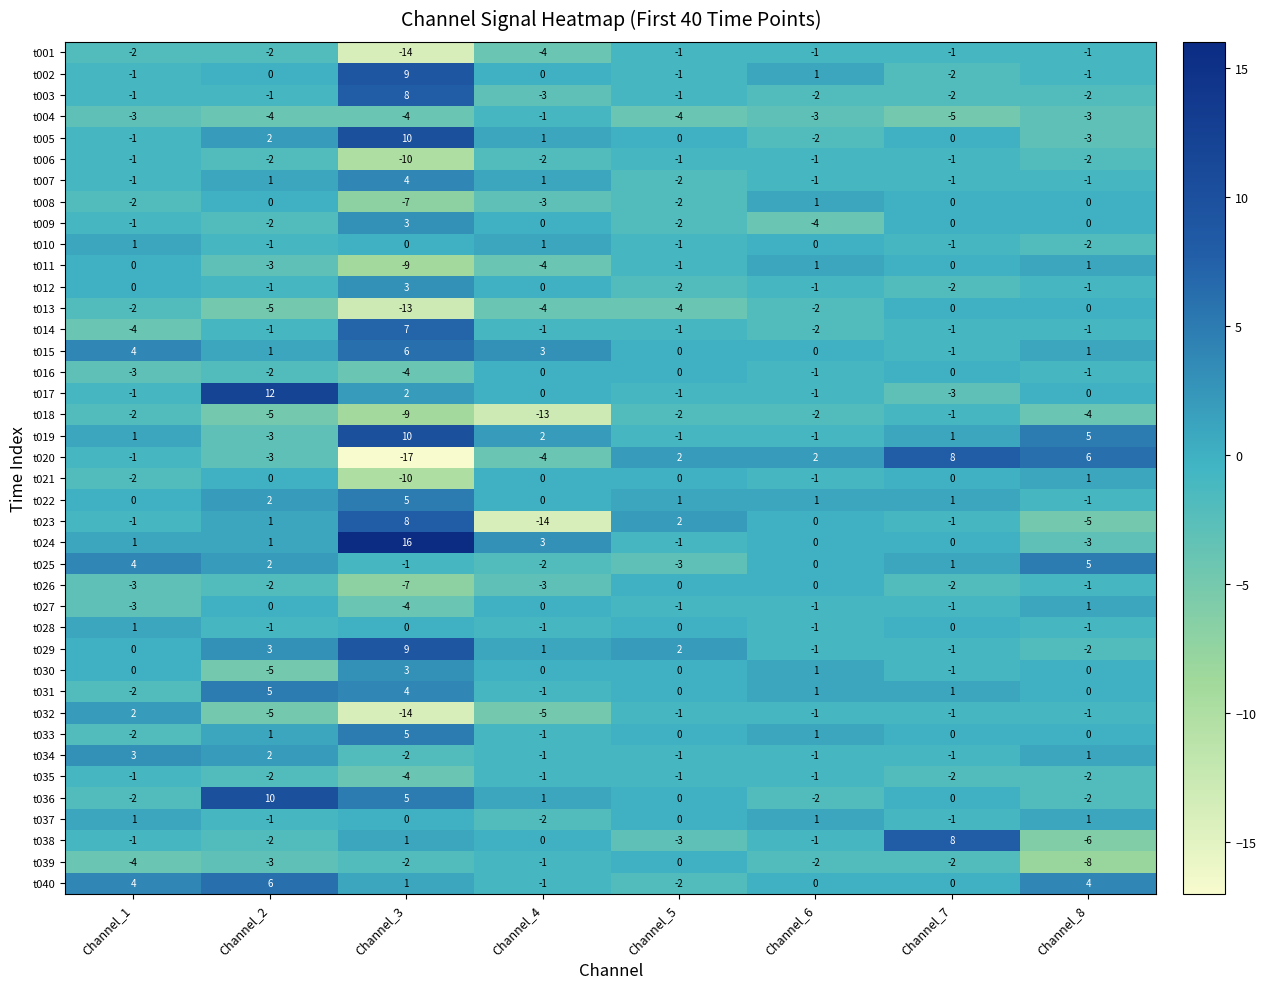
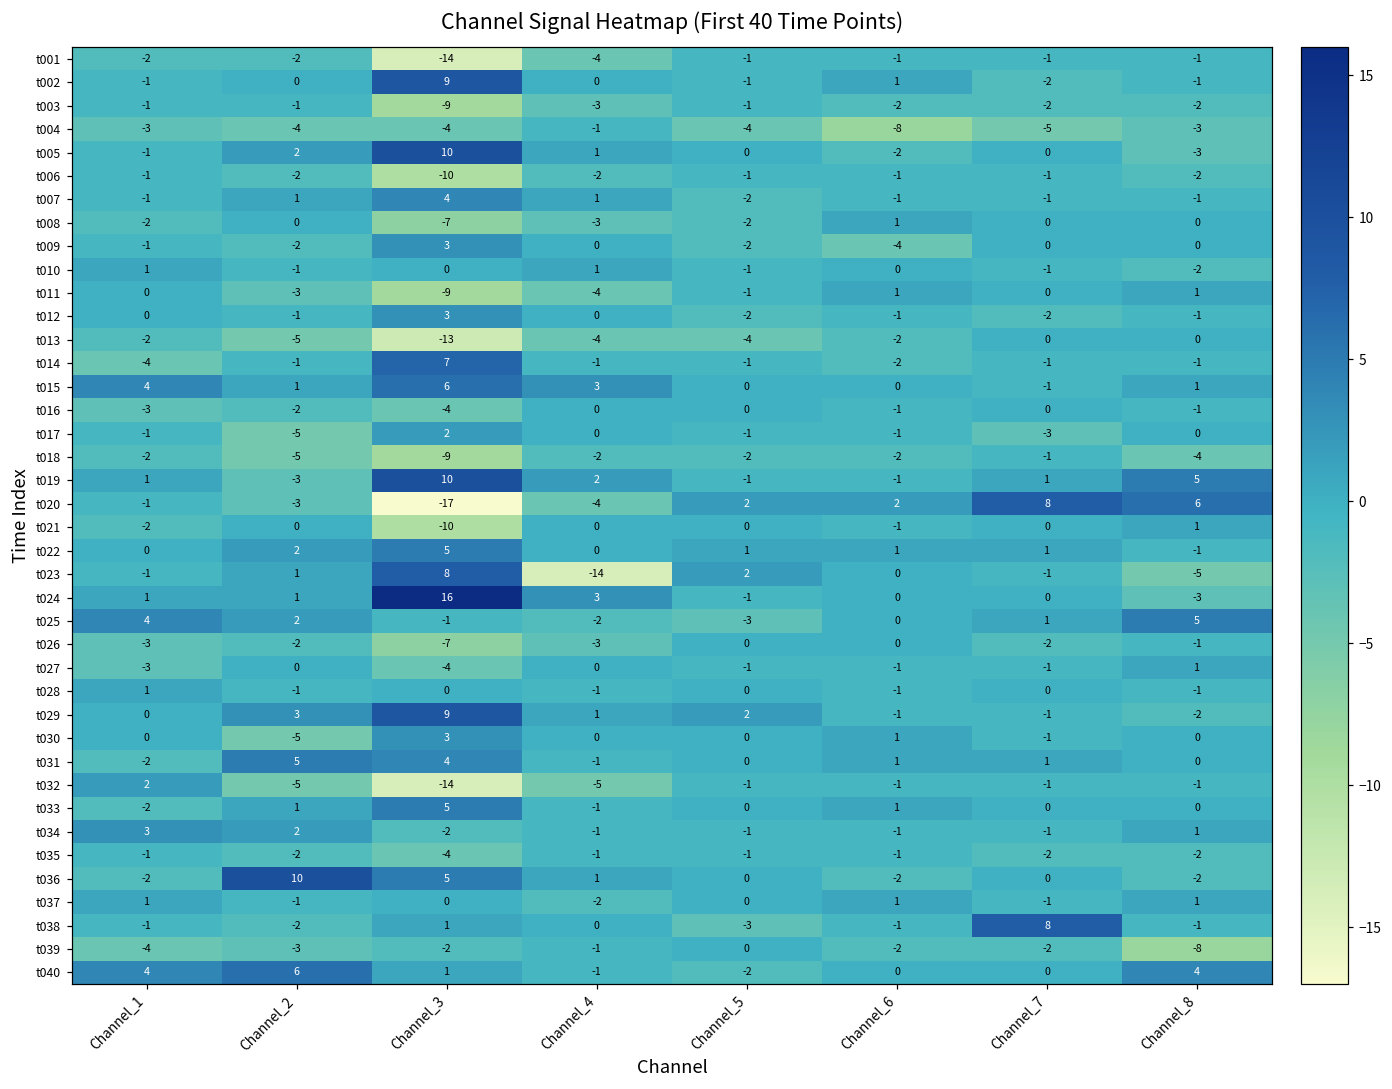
  {
    "t003": {
      "Channel_1": -1,
      "Channel_2": -1,
-     "Channel_3": 8,
+     "Channel_3": -9,
      "Channel_4": -3,
      "Channel_5": -1,
      "Channel_6": -2,
      "Channel_7": -2,
      "Channel_8": -2
    },
    "t004": {
      "Channel_1": -3,
      "Channel_2": -4,
      "Channel_3": -4,
      "Channel_4": -1,
      "Channel_5": -4,
-     "Channel_6": -3,
+     "Channel_6": -8,
      "Channel_7": -5,
      "Channel_8": -3
    },
    "t017": {
      "Channel_1": -1,
-     "Channel_2": 12,
+     "Channel_2": -5,
      "Channel_3": 2,
      "Channel_4": 0,
      "Channel_5": -1,
      "Channel_6": -1,
      "Channel_7": -3,
      "Channel_8": 0
    },
    "t018": {
      "Channel_1": -2,
      "Channel_2": -5,
      "Channel_3": -9,
-     "Channel_4": -13,
+     "Channel_4": -2,
      "Channel_5": -2,
      "Channel_6": -2,
      "Channel_7": -1,
      "Channel_8": -4
    },
    "t038": {
      "Channel_1": -1,
      "Channel_2": -2,
      "Channel_3": 1,
      "Channel_4": 0,
      "Channel_5": -3,
      "Channel_6": -1,
      "Channel_7": 8,
-     "Channel_8": -6
+     "Channel_8": -1
    }
  }
